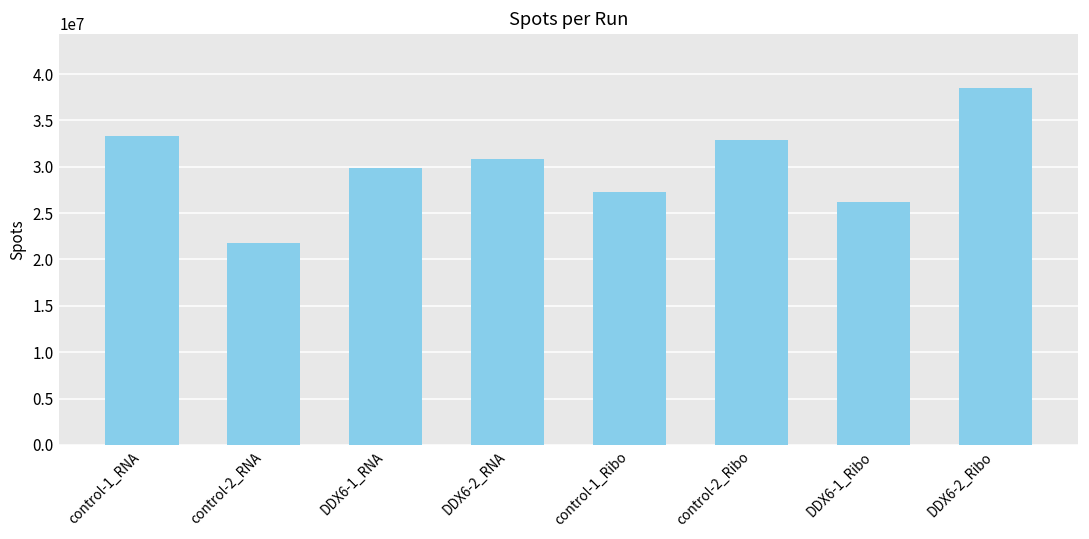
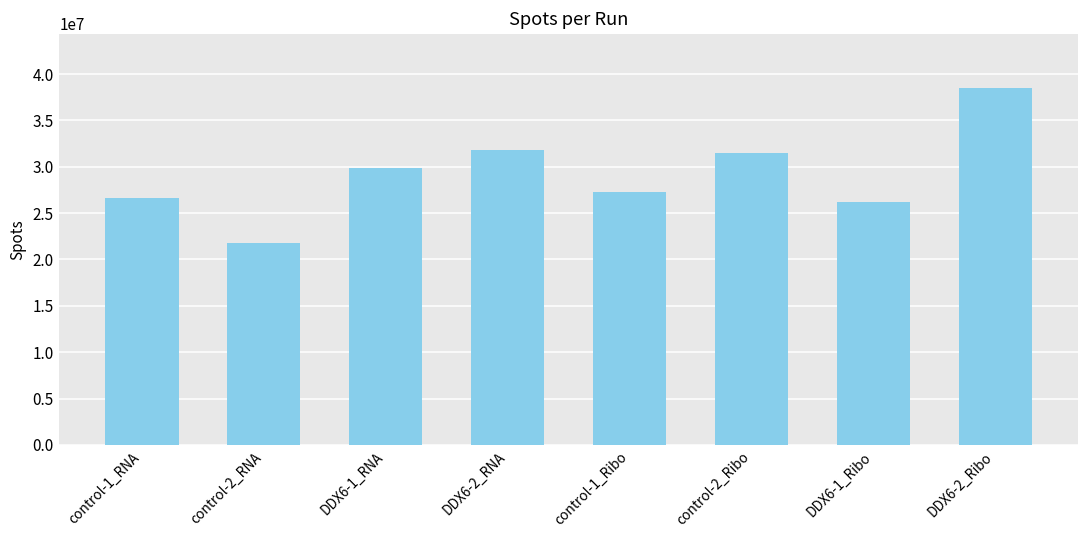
  {
-   "control-1_RNA": 33000000,
+   "control-1_RNA": 27000000,
    "control-2_RNA": 22000000,
    "DDX6-1_RNA": 30000000,
-   "DDX6-2_RNA": 31000000,
+   "DDX6-2_RNA": 32000000,
    "control-1_Ribo": 27000000,
-   "control-2_Ribo": 33000000,
+   "control-2_Ribo": 31000000,
    "DDX6-1_Ribo": 26000000,
    "DDX6-2_Ribo": 39000000
  }
